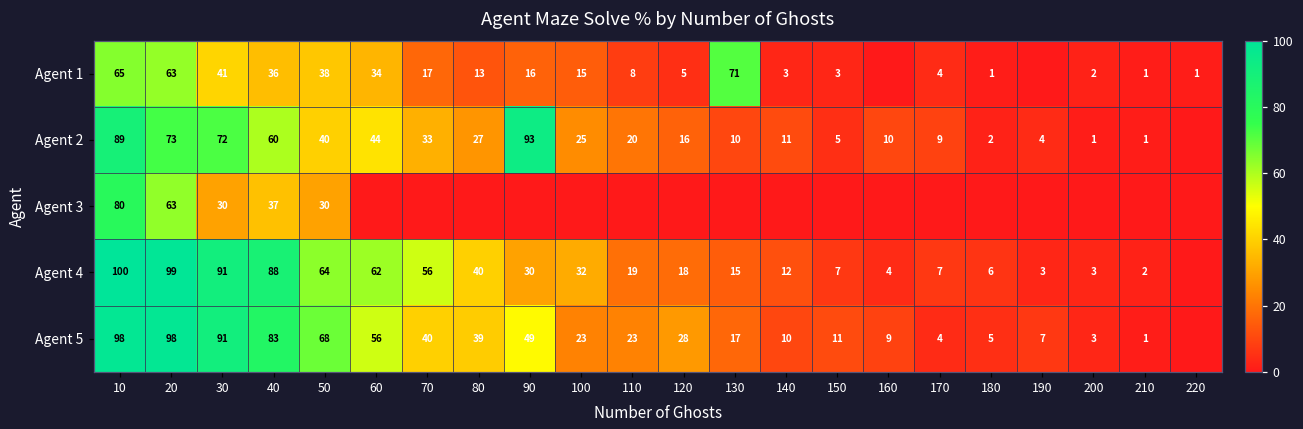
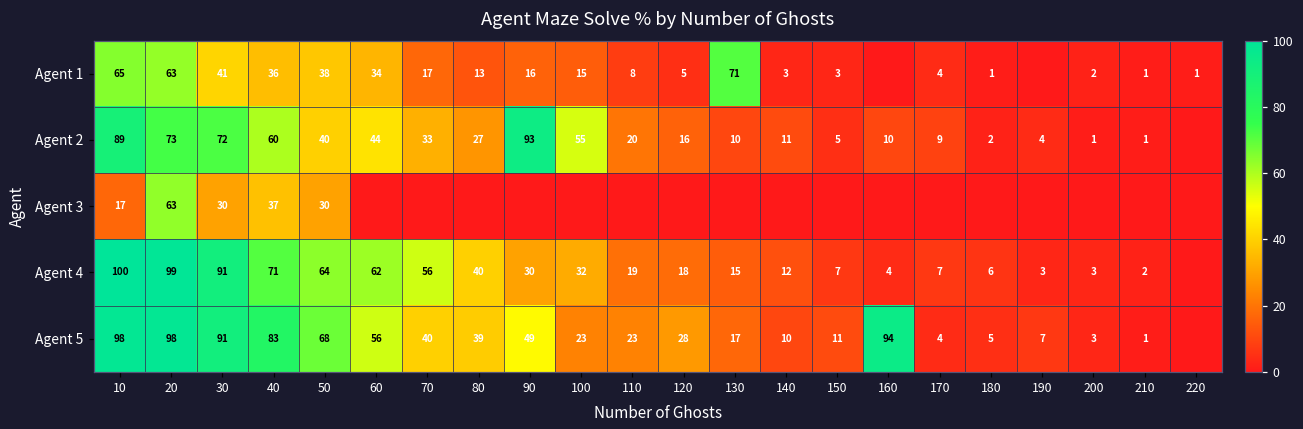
  {
    "Agent 1": {
      "10": 65,
      "20": 63,
      "30": 41,
      "40": 36,
      "50": 38,
      "60": 34,
      "70": 17,
      "80": 13,
      "90": 16,
      "100": 15,
      "110": 8,
      "120": 5,
      "130": 71,
      "140": 3,
      "150": 3,
      "170": 4,
      "180": 1,
      "200": 2,
      "210": 1,
      "220": 1
    },
    "Agent 2": {
      "10": 89,
      "20": 73,
      "30": 72,
      "40": 60,
      "50": 40,
      "60": 44,
      "70": 33,
      "80": 27,
      "90": 93,
-     "100": 25,
+     "100": 55,
      "110": 20,
      "120": 16,
      "130": 10,
      "140": 11,
      "150": 5,
      "160": 10,
      "170": 9,
      "180": 2,
      "190": 4,
      "200": 1,
      "210": 1
    },
    "Agent 3": {
-     "10": 80,
+     "10": 17,
      "20": 63,
      "30": 30,
      "40": 37,
      "50": 30
    },
    "Agent 4": {
      "10": 100,
      "20": 99,
      "30": 91,
-     "40": 88,
+     "40": 71,
      "50": 64,
      "60": 62,
      "70": 56,
      "80": 40,
      "90": 30,
      "100": 32,
      "110": 19,
      "120": 18,
      "130": 15,
      "140": 12,
      "150": 7,
      "160": 4,
      "170": 7,
      "180": 6,
      "190": 3,
      "200": 3,
      "210": 2
    },
    "Agent 5": {
      "10": 98,
      "20": 98,
      "30": 91,
      "40": 83,
      "50": 68,
      "60": 56,
      "70": 40,
      "80": 39,
      "90": 49,
      "100": 23,
      "110": 23,
      "120": 28,
      "130": 17,
      "140": 10,
      "150": 11,
-     "160": 9,
+     "160": 94,
      "170": 4,
      "180": 5,
      "190": 7,
      "200": 3,
      "210": 1
    }
  }
